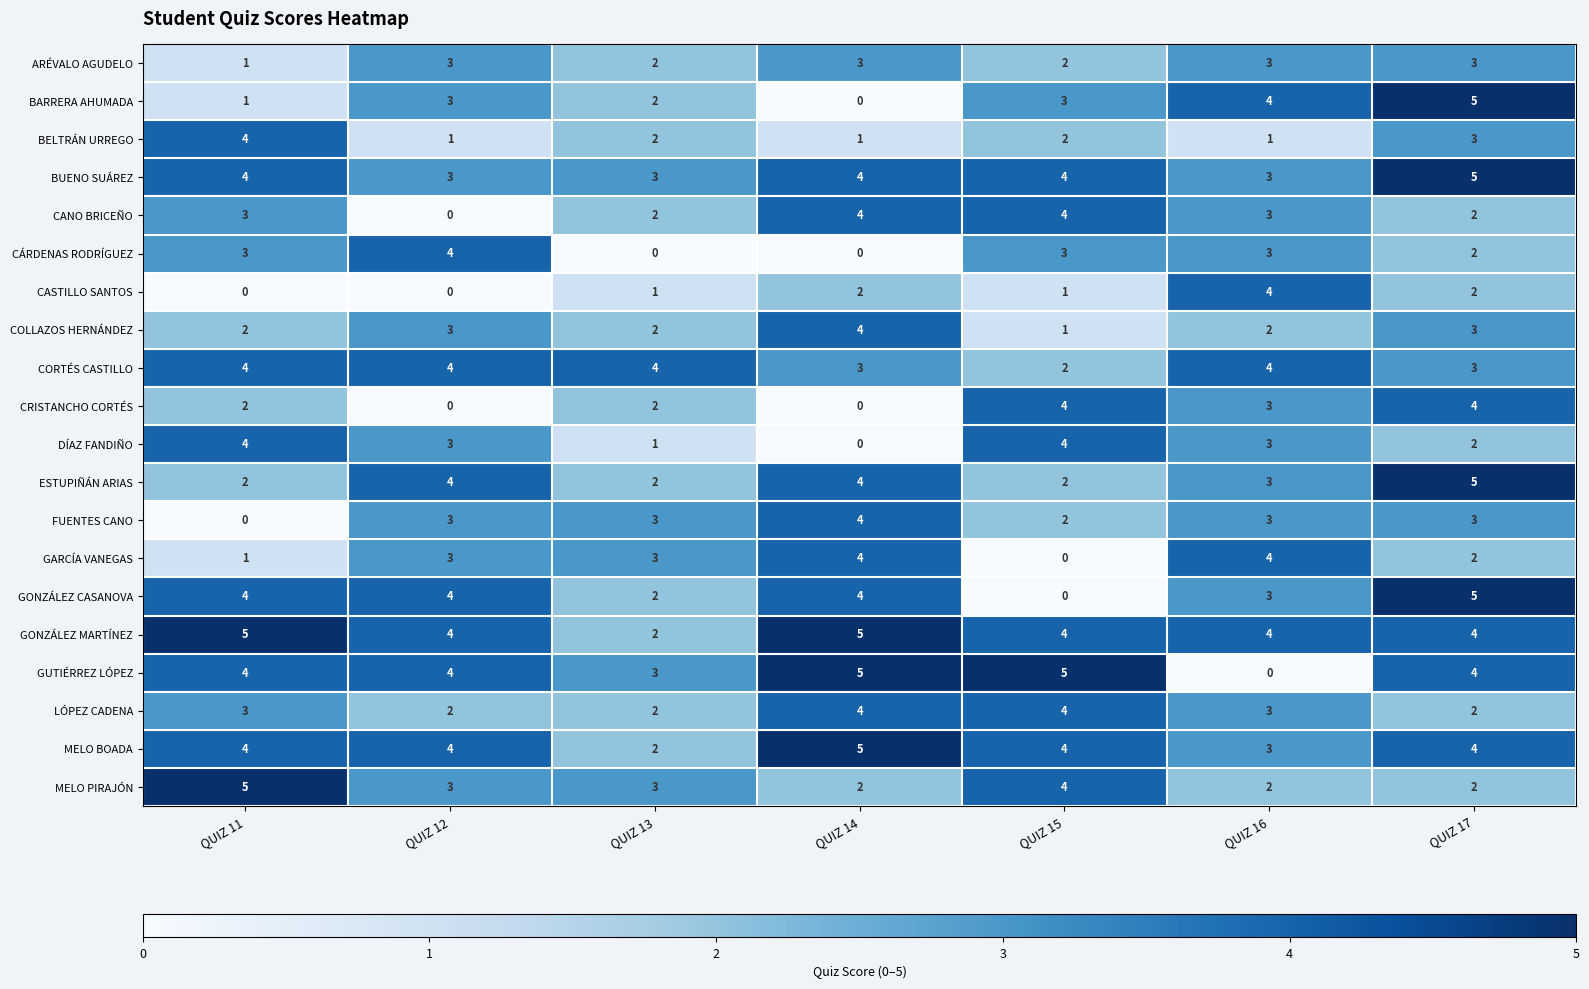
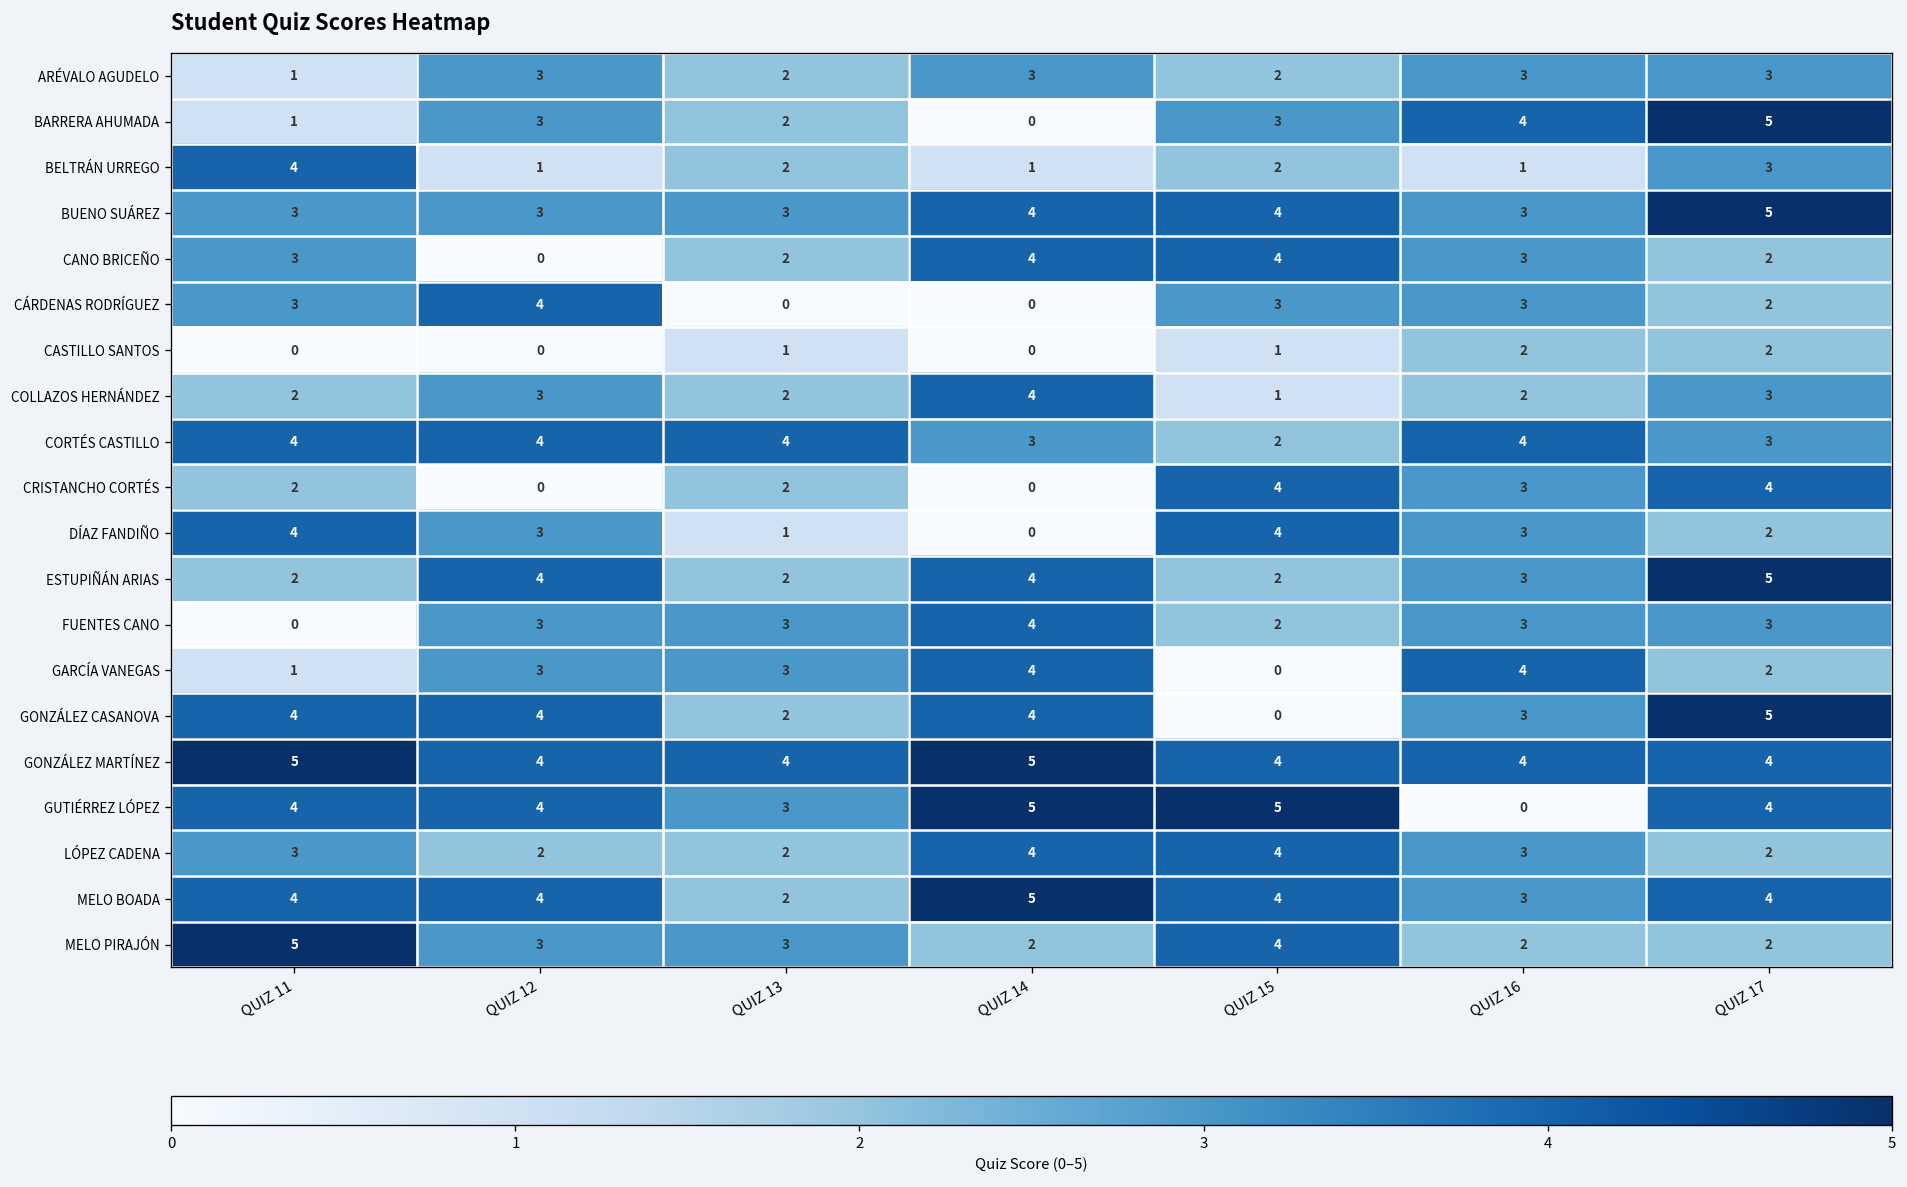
  {
    "ARÉVALO AGUDELO": {
      "QUIZ 11": 1,
      "QUIZ 12": 3,
      "QUIZ 13": 2,
      "QUIZ 14": 3,
      "QUIZ 15": 2,
      "QUIZ 16": 3,
      "QUIZ 17": 3
    },
    "BARRERA AHUMADA": {
      "QUIZ 11": 1,
      "QUIZ 12": 3,
      "QUIZ 13": 2,
      "QUIZ 14": 0,
      "QUIZ 15": 3,
      "QUIZ 16": 4,
      "QUIZ 17": 5
    },
    "BELTRÁN URREGO": {
      "QUIZ 11": 4,
      "QUIZ 12": 1,
      "QUIZ 13": 2,
      "QUIZ 14": 1,
      "QUIZ 15": 2,
      "QUIZ 16": 1,
      "QUIZ 17": 3
    },
    "BUENO SUÁREZ": {
-     "QUIZ 11": 4,
+     "QUIZ 11": 3,
      "QUIZ 12": 3,
      "QUIZ 13": 3,
      "QUIZ 14": 4,
      "QUIZ 15": 4,
      "QUIZ 16": 3,
      "QUIZ 17": 5
    },
    "CANO BRICEÑO": {
      "QUIZ 11": 3,
      "QUIZ 12": 0,
      "QUIZ 13": 2,
      "QUIZ 14": 4,
      "QUIZ 15": 4,
      "QUIZ 16": 3,
      "QUIZ 17": 2
    },
    "CÁRDENAS RODRÍGUEZ": {
      "QUIZ 11": 3,
      "QUIZ 12": 4,
      "QUIZ 13": 0,
      "QUIZ 14": 0,
      "QUIZ 15": 3,
      "QUIZ 16": 3,
      "QUIZ 17": 2
    },
    "CASTILLO SANTOS": {
      "QUIZ 11": 0,
      "QUIZ 12": 0,
      "QUIZ 13": 1,
-     "QUIZ 14": 2,
+     "QUIZ 14": 0,
      "QUIZ 15": 1,
-     "QUIZ 16": 4,
+     "QUIZ 16": 2,
      "QUIZ 17": 2
    },
    "COLLAZOS HERNÁNDEZ": {
      "QUIZ 11": 2,
      "QUIZ 12": 3,
      "QUIZ 13": 2,
      "QUIZ 14": 4,
      "QUIZ 15": 1,
      "QUIZ 16": 2,
      "QUIZ 17": 3
    },
    "CORTÉS CASTILLO": {
      "QUIZ 11": 4,
      "QUIZ 12": 4,
      "QUIZ 13": 4,
      "QUIZ 14": 3,
      "QUIZ 15": 2,
      "QUIZ 16": 4,
      "QUIZ 17": 3
    },
    "CRISTANCHO CORTÉS": {
      "QUIZ 11": 2,
      "QUIZ 12": 0,
      "QUIZ 13": 2,
      "QUIZ 14": 0,
      "QUIZ 15": 4,
      "QUIZ 16": 3,
      "QUIZ 17": 4
    },
    "DÍAZ FANDIÑO": {
      "QUIZ 11": 4,
      "QUIZ 12": 3,
      "QUIZ 13": 1,
      "QUIZ 14": 0,
      "QUIZ 15": 4,
      "QUIZ 16": 3,
      "QUIZ 17": 2
    },
    "ESTUPIÑÁN ARIAS": {
      "QUIZ 11": 2,
      "QUIZ 12": 4,
      "QUIZ 13": 2,
      "QUIZ 14": 4,
      "QUIZ 15": 2,
      "QUIZ 16": 3,
      "QUIZ 17": 5
    },
    "FUENTES CANO": {
      "QUIZ 11": 0,
      "QUIZ 12": 3,
      "QUIZ 13": 3,
      "QUIZ 14": 4,
      "QUIZ 15": 2,
      "QUIZ 16": 3,
      "QUIZ 17": 3
    },
    "GARCÍA VANEGAS": {
      "QUIZ 11": 1,
      "QUIZ 12": 3,
      "QUIZ 13": 3,
      "QUIZ 14": 4,
      "QUIZ 15": 0,
      "QUIZ 16": 4,
      "QUIZ 17": 2
    },
    "GONZÁLEZ CASANOVA": {
      "QUIZ 11": 4,
      "QUIZ 12": 4,
      "QUIZ 13": 2,
      "QUIZ 14": 4,
      "QUIZ 15": 0,
      "QUIZ 16": 3,
      "QUIZ 17": 5
    },
    "GONZÁLEZ MARTÍNEZ": {
      "QUIZ 11": 5,
      "QUIZ 12": 4,
-     "QUIZ 13": 2,
+     "QUIZ 13": 4,
      "QUIZ 14": 5,
      "QUIZ 15": 4,
      "QUIZ 16": 4,
      "QUIZ 17": 4
    },
    "GUTIÉRREZ LÓPEZ": {
      "QUIZ 11": 4,
      "QUIZ 12": 4,
      "QUIZ 13": 3,
      "QUIZ 14": 5,
      "QUIZ 15": 5,
      "QUIZ 16": 0,
      "QUIZ 17": 4
    },
    "LÓPEZ CADENA": {
      "QUIZ 11": 3,
      "QUIZ 12": 2,
      "QUIZ 13": 2,
      "QUIZ 14": 4,
      "QUIZ 15": 4,
      "QUIZ 16": 3,
      "QUIZ 17": 2
    },
    "MELO BOADA": {
      "QUIZ 11": 4,
      "QUIZ 12": 4,
      "QUIZ 13": 2,
      "QUIZ 14": 5,
      "QUIZ 15": 4,
      "QUIZ 16": 3,
      "QUIZ 17": 4
    },
    "MELO PIRAJÓN": {
      "QUIZ 11": 5,
      "QUIZ 12": 3,
      "QUIZ 13": 3,
      "QUIZ 14": 2,
      "QUIZ 15": 4,
      "QUIZ 16": 2,
      "QUIZ 17": 2
    }
  }
